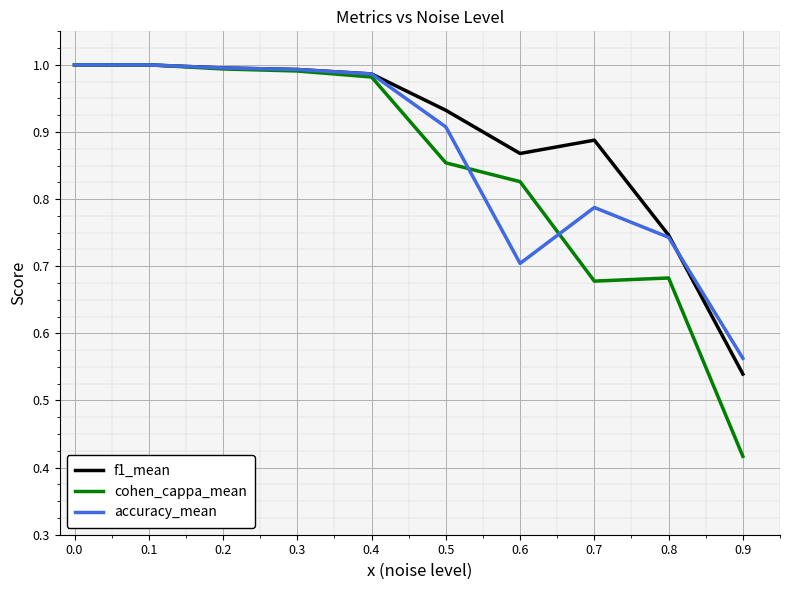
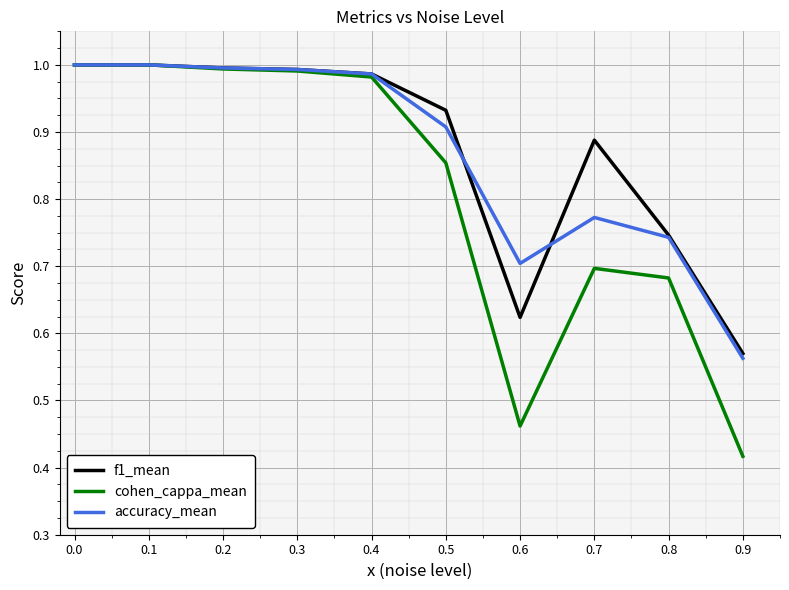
  {
    "f1_mean": {
      "0.5": 0.93,
-     "0.6": 0.87,
+     "0.6": 0.62,
      "0.7": 0.89,
-     "0.9": 0.54
+     "0.9": 0.57
    },
    "cohen_cappa_mean": {
      "0.4": 0.98,
      "0.5": 0.85,
-     "0.6": 0.83,
-     "0.7": 0.68,
+     "0.6": 0.46,
+     "0.7": 0.70,
      "0.8": 0.68,
      "0.9": 0.42
    },
    "accuracy_mean": {
      "0.5": 0.91,
      "0.6": 0.70,
-     "0.7": 0.79,
+     "0.7": 0.77,
      "0.9": 0.56
    }
  }
